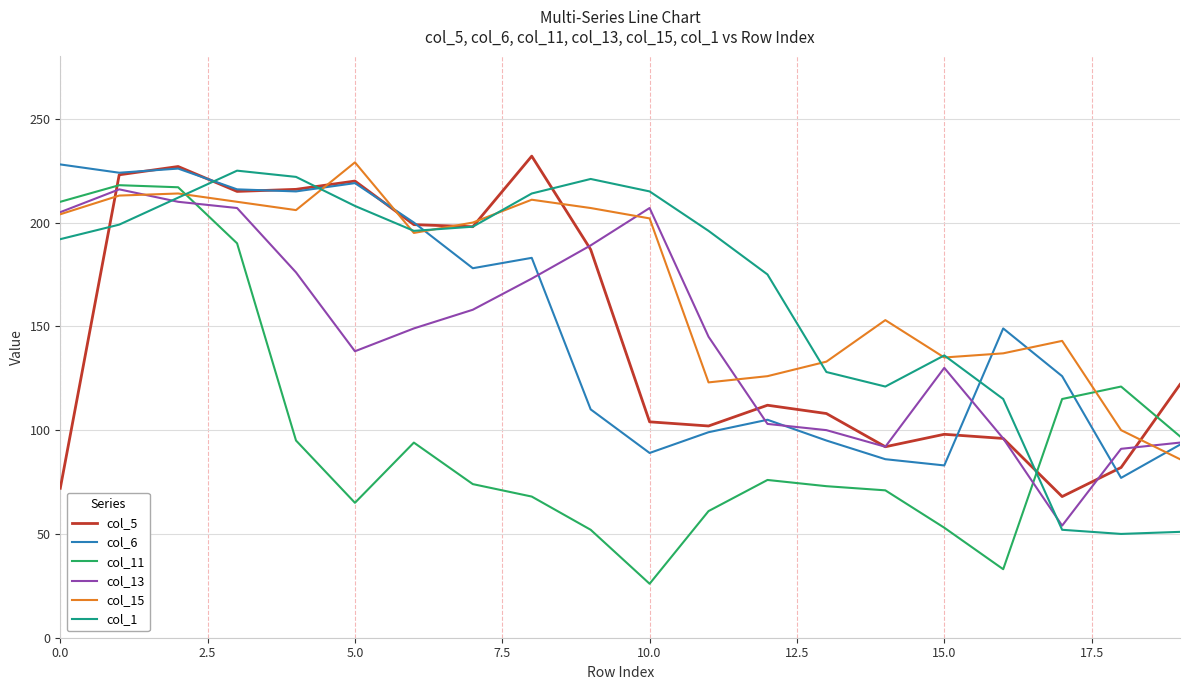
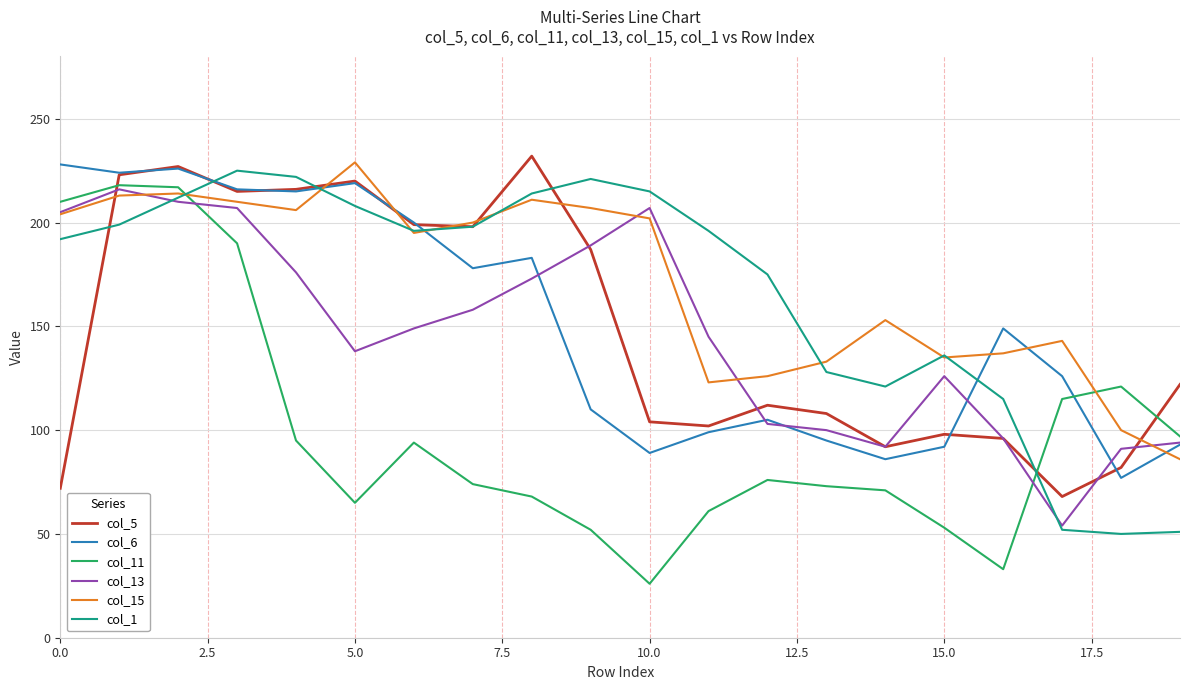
  {
    "col_5": {
      "0.0": 72,
      "10.0": 104,
      "15.0": 98
    },
    "col_6": {
      "0.0": 228,
      "10.0": 89,
-     "15.0": 83
+     "15.0": 92
    },
    "col_13": {
      "5.0": 138,
      "10.0": 207,
-     "15.0": 130
+     "15.0": 126
    },
    "col_15": {
      "5.0": 229,
      "10.0": 202
    }
  }
